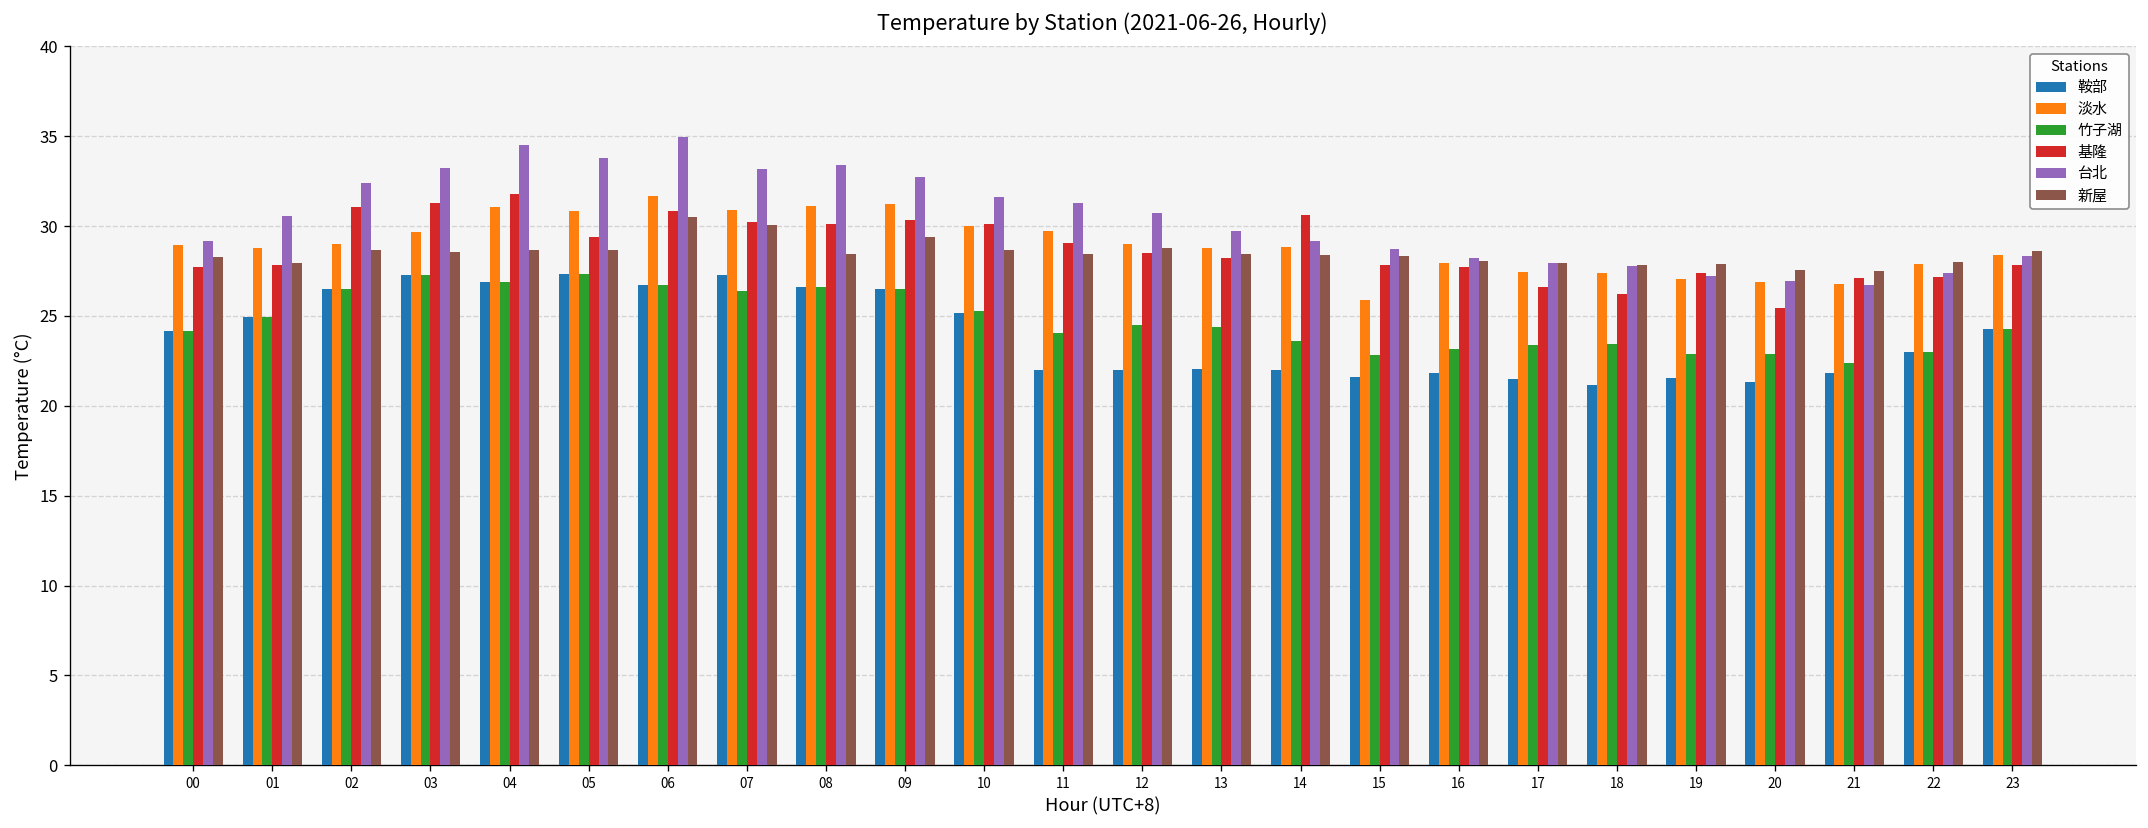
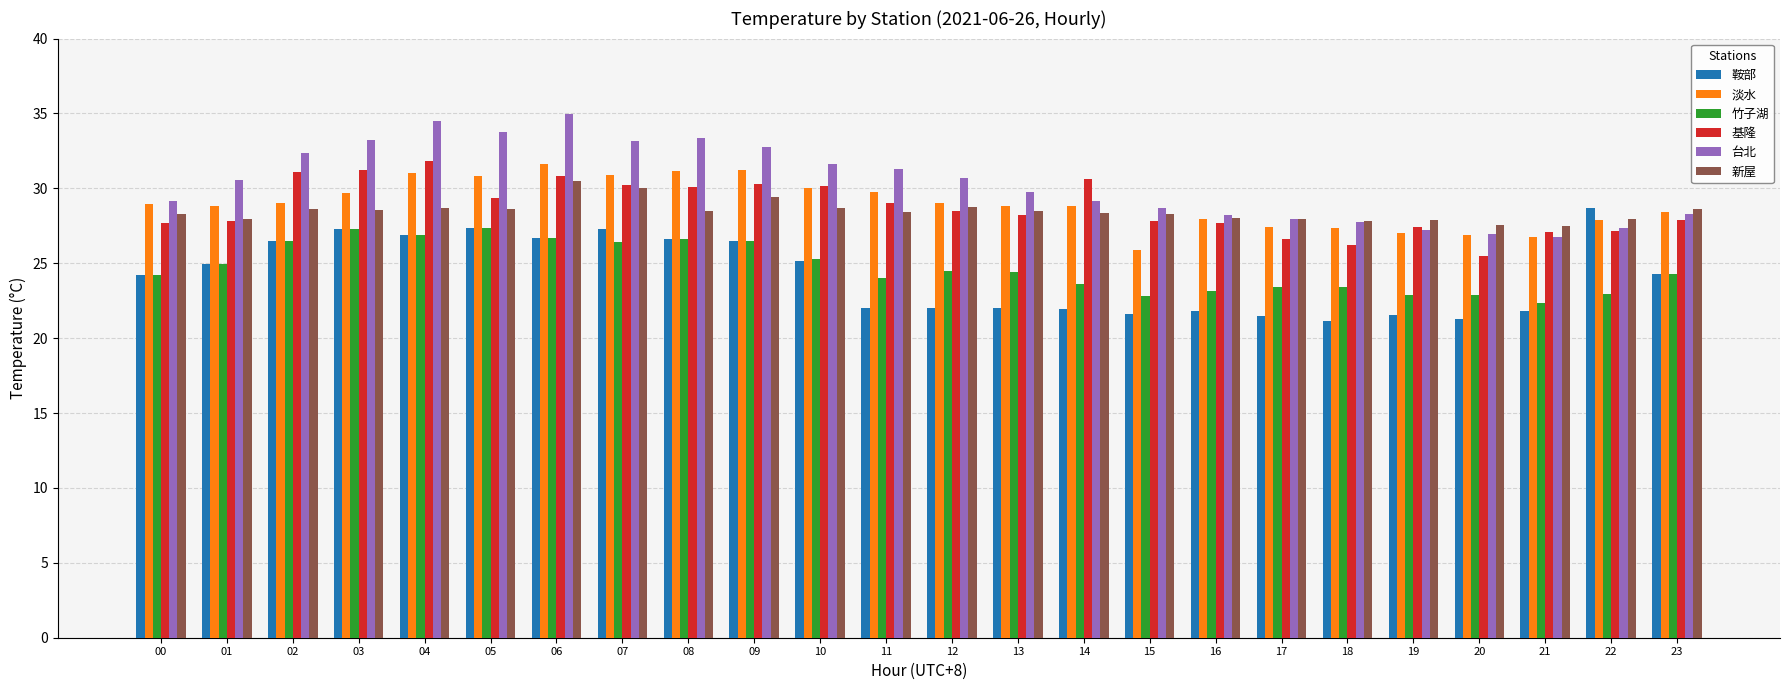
  {
    "鞍部": {
      "00": 24.2,
      "01": 24.9,
      "02": 26.5,
      "03": 27.3,
      "04": 26.9,
      "05": 27.3,
      "06": 26.7,
      "07": 27.3,
      "08": 26.6,
      "09": 26.5,
      "10": 25.1,
      "11": 22.0,
      "12": 22.0,
      "13": 22.0,
      "14": 22.0,
      "15": 21.6,
      "16": 21.8,
      "17": 21.5,
      "18": 21.2,
      "19": 21.5,
      "20": 21.3,
      "21": 21.8,
-     "22": 23.0,
+     "22": 28.7,
      "23": 24.3
    },
    "淡水": {
      "00": 28.9,
      "01": 28.8,
      "02": 29.0,
      "03": 29.7,
      "04": 31.0,
      "05": 30.9,
      "06": 31.7,
      "07": 30.9,
      "08": 31.1,
      "09": 31.2,
      "10": 30.0,
      "11": 29.8,
      "12": 29.0,
      "13": 28.8,
      "14": 28.8,
      "15": 25.9,
      "16": 27.9,
      "17": 27.4,
      "18": 27.4,
      "19": 27.0,
      "20": 26.9,
      "21": 26.8,
      "22": 27.9,
      "23": 28.4
    },
    "竹子湖": {
      "00": 24.2,
      "01": 24.9,
      "02": 26.5,
      "03": 27.3,
      "04": 26.9,
      "05": 27.3,
      "06": 26.7,
      "07": 26.4,
      "08": 26.6,
      "09": 26.5,
      "10": 25.3,
      "11": 24.0,
      "12": 24.5,
      "13": 24.4,
      "14": 23.6,
      "15": 22.8,
      "16": 23.1,
      "17": 23.4,
      "18": 23.4,
      "19": 22.9,
      "20": 22.9,
      "21": 22.4,
      "22": 23.0,
      "23": 24.3
    },
    "基隆": {
      "00": 27.7,
      "01": 27.9,
      "02": 31.1,
      "03": 31.3,
      "04": 31.8,
      "05": 29.4,
      "06": 30.8,
      "07": 30.2,
      "08": 30.1,
      "09": 30.3,
      "10": 30.1,
      "11": 29.0,
      "12": 28.5,
      "13": 28.2,
      "14": 30.6,
      "15": 27.8,
      "16": 27.7,
      "17": 26.6,
      "18": 26.2,
      "19": 27.4,
      "20": 25.5,
      "21": 27.1,
      "22": 27.2,
      "23": 27.9
    },
    "台北": {
      "00": 29.2,
      "01": 30.6,
      "02": 32.4,
      "03": 33.2,
      "04": 34.5,
      "05": 33.8,
      "06": 34.9,
      "07": 33.2,
      "08": 33.4,
      "09": 32.8,
      "10": 31.6,
      "11": 31.3,
      "12": 30.7,
      "13": 29.7,
      "14": 29.2,
      "15": 28.7,
      "16": 28.2,
      "17": 28.0,
      "18": 27.8,
      "19": 27.2,
      "20": 26.9,
      "21": 26.7,
      "22": 27.4,
      "23": 28.3
    },
    "新屋": {
      "00": 28.3,
      "01": 27.9,
      "02": 28.7,
      "03": 28.6,
      "04": 28.7,
      "05": 28.6,
      "06": 30.5,
      "07": 30.0,
      "08": 28.5,
      "09": 29.4,
      "10": 28.7,
      "11": 28.4,
      "12": 28.8,
      "13": 28.5,
      "14": 28.4,
      "15": 28.3,
      "16": 28.0,
      "17": 27.9,
      "18": 27.8,
      "19": 27.9,
      "20": 27.5,
      "21": 27.5,
      "22": 28.0,
      "23": 28.6
    }
  }
